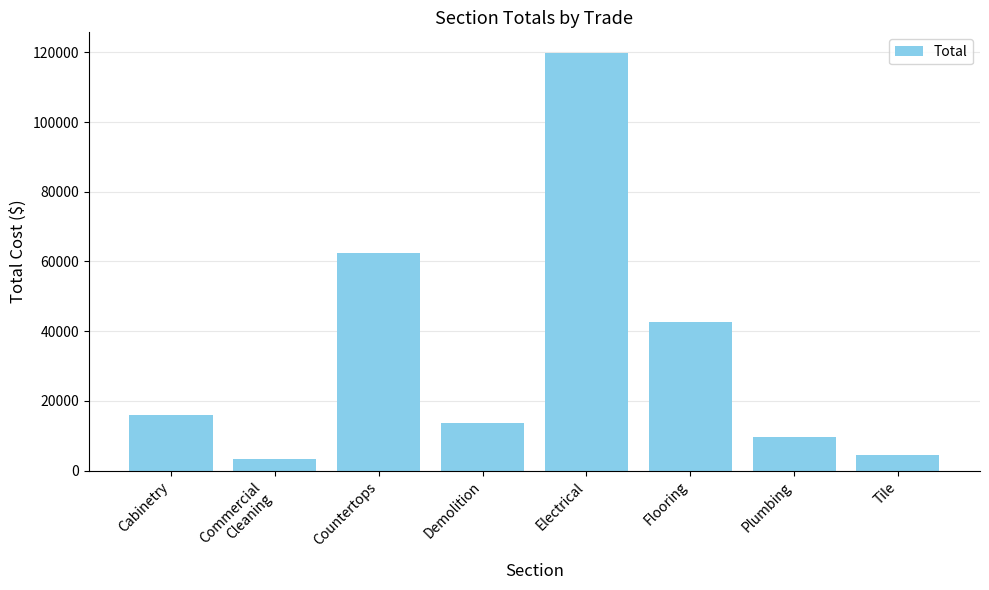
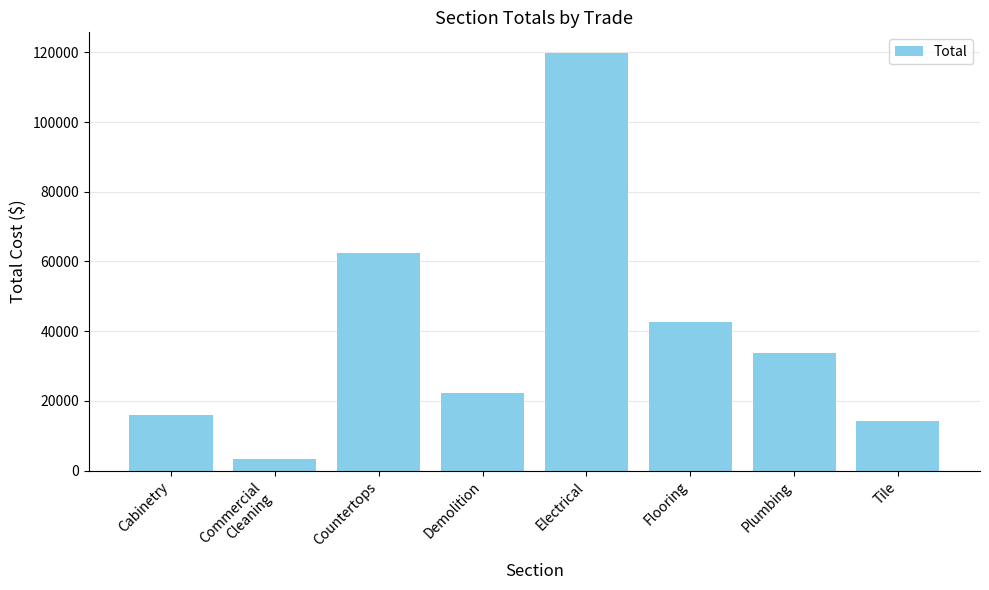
  {
    "Cabinetry": 16000,
    "Commercial Cleaning": 3000,
    "Countertops": 63000,
-   "Demolition": 14000,
+   "Demolition": 22000,
    "Electrical": 120000,
    "Flooring": 43000,
-   "Plumbing": 10000,
-   "Tile": 4000
+   "Plumbing": 34000,
+   "Tile": 14000
  }
